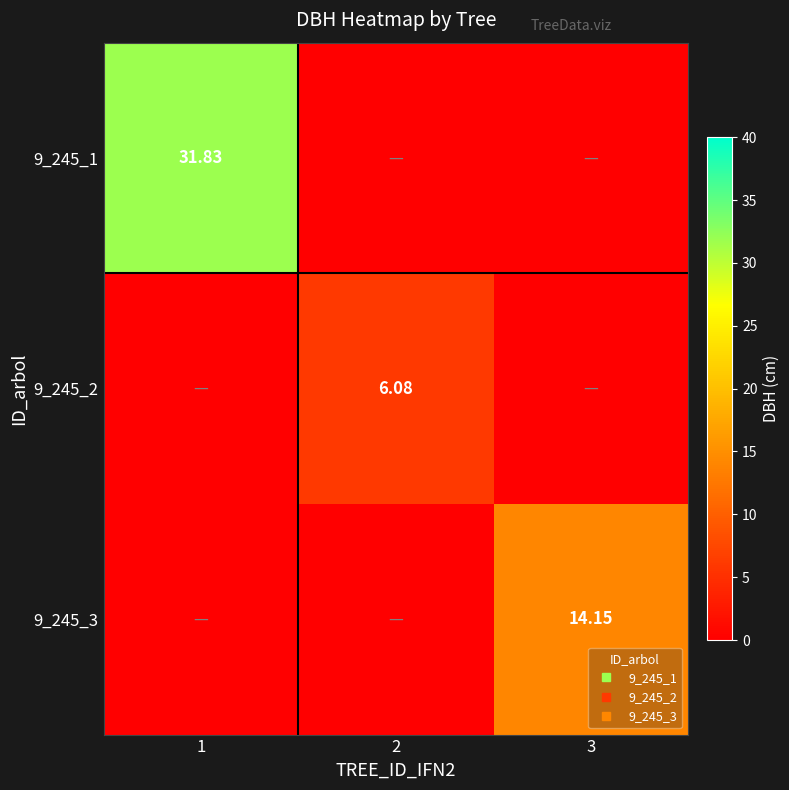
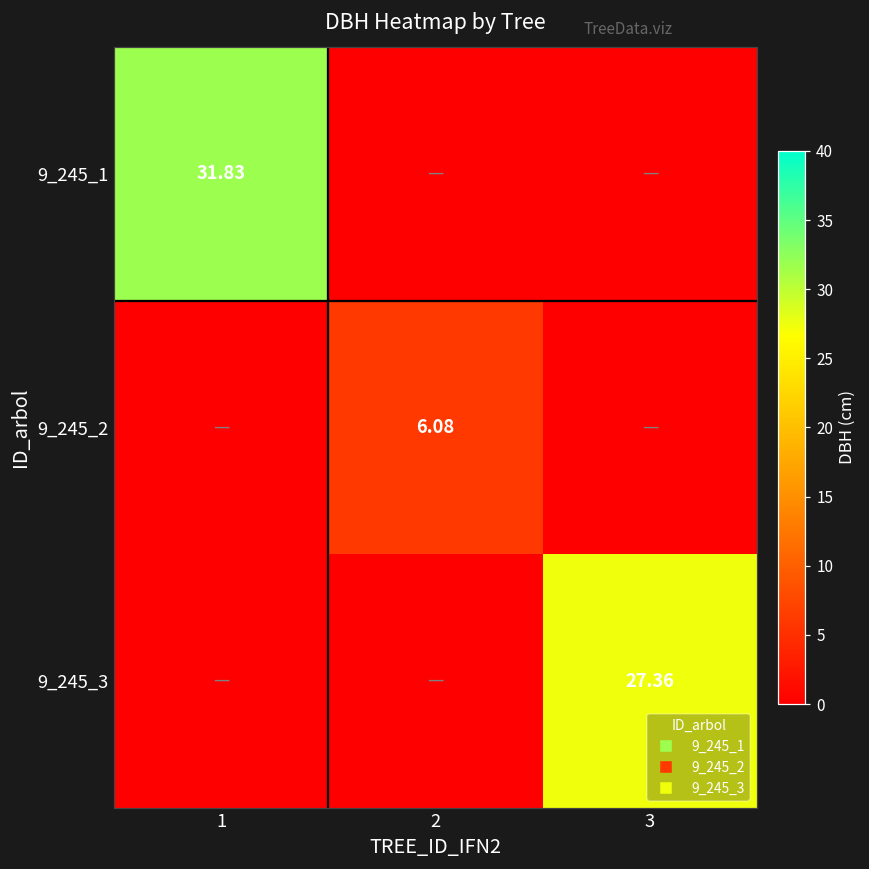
  {
    "9_245_1": {
      "1": 31.83
    },
    "9_245_2": {
      "2": 6.08
    },
    "9_245_3": {
-     "3": 14.15
+     "3": 27.36
    }
  }
